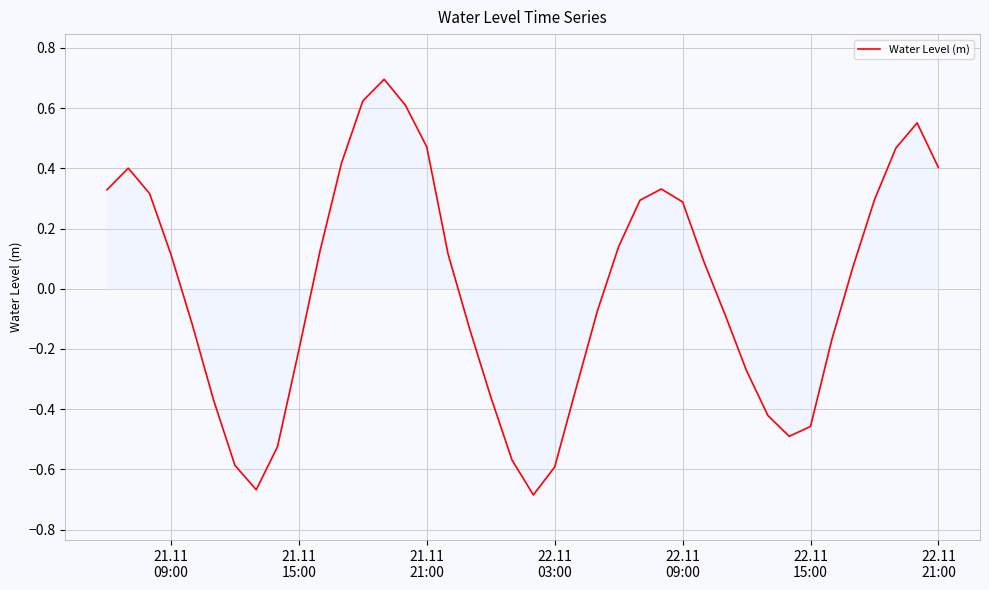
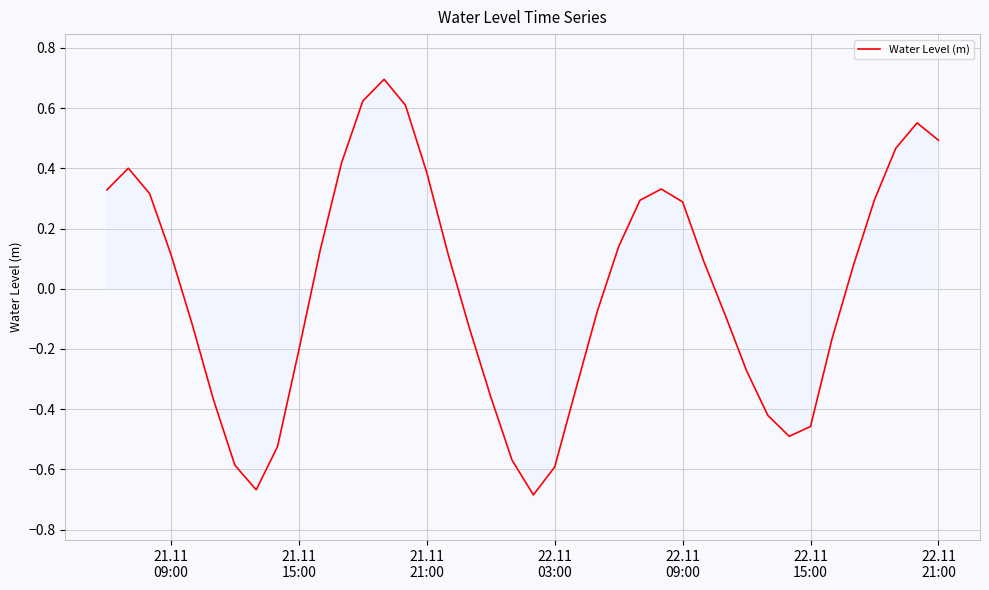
  {
    "Water Level (m)": {
      "21.11 15:00": -0.20,
-     "21.11 21:00": 0.47,
+     "21.11 21:00": 0.39,
      "22.11 03:00": -0.59,
      "22.11 15:00": -0.46,
-     "22.11 21:00": 0.40
+     "22.11 21:00": 0.49
    }
  }
